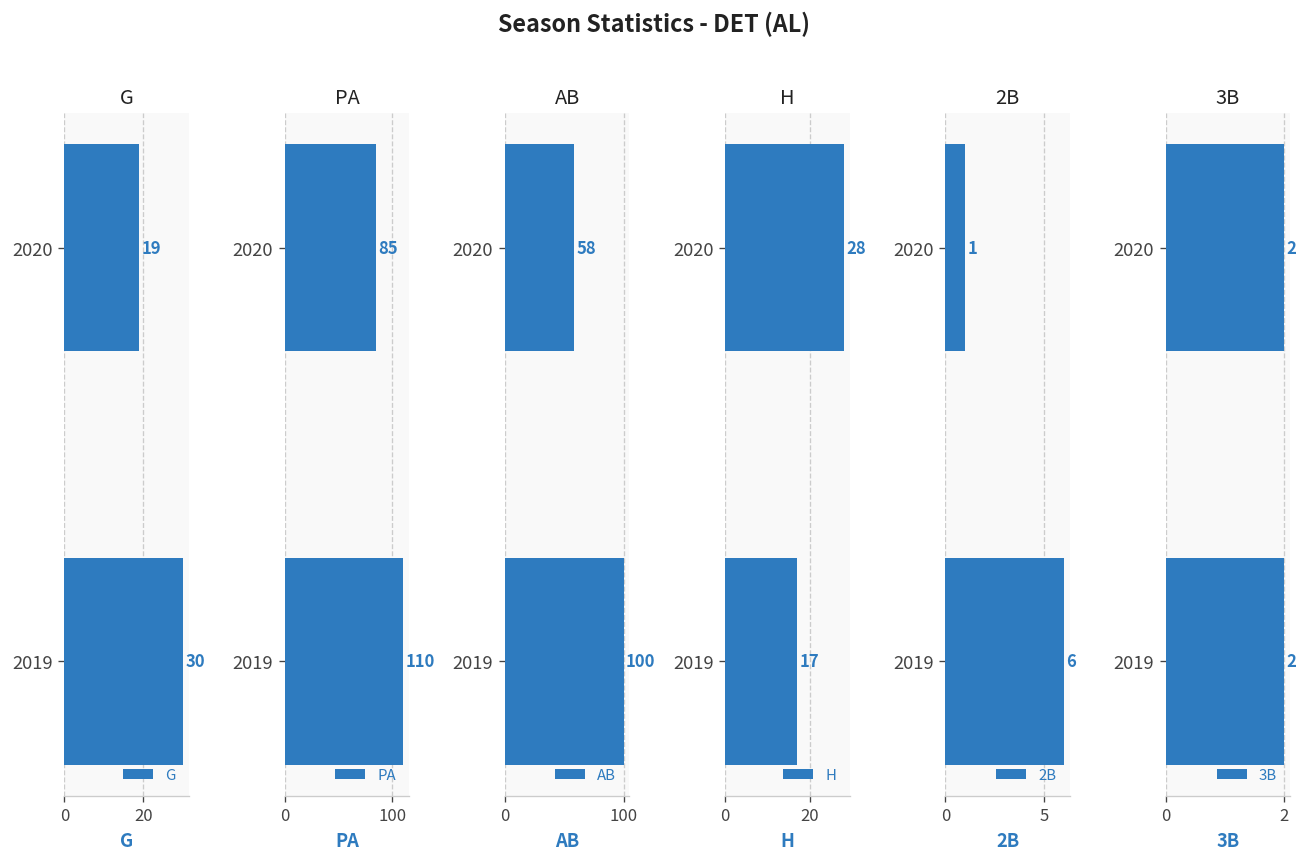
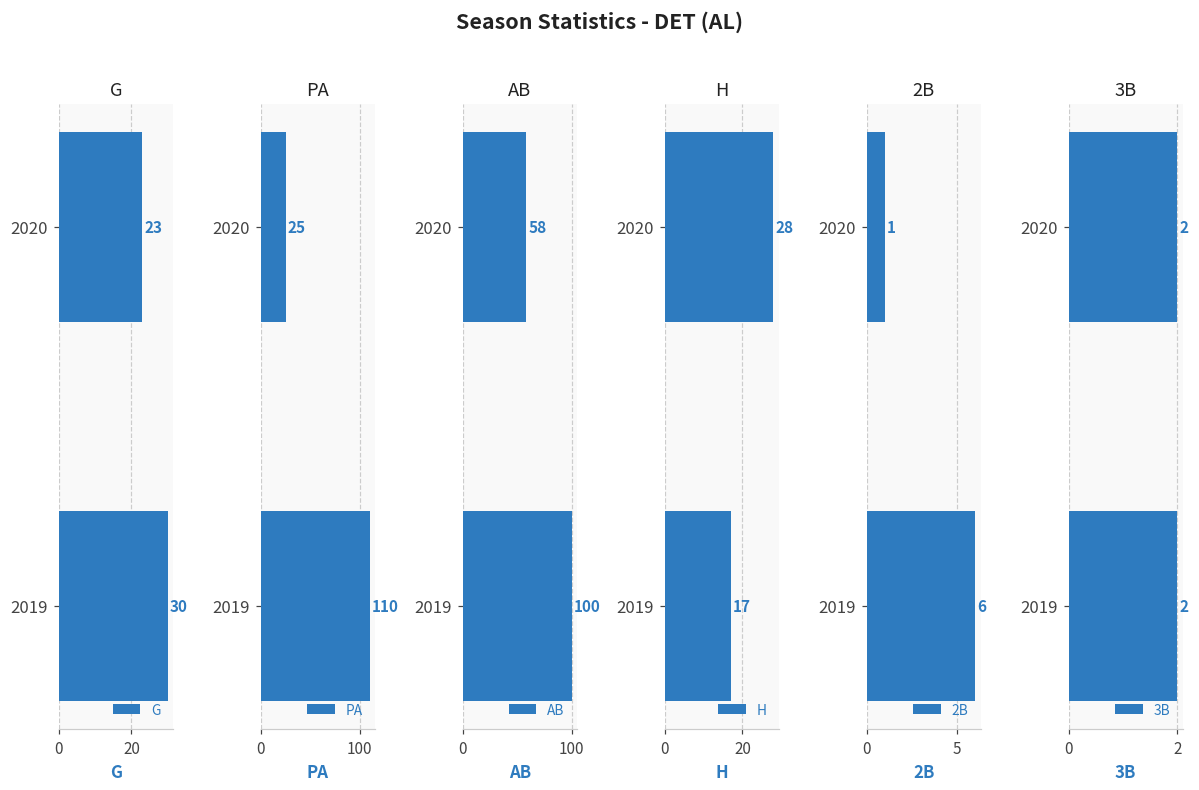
  {
    "G": {
-     "2020": 19,
+     "2020": 23,
      "2019": 30
    },
    "PA": {
-     "2020": 85,
+     "2020": 25,
      "2019": 110
    },
    "AB": {
      "2020": 58,
      "2019": 100
    },
    "H": {
      "2020": 28,
      "2019": 17
    },
    "2B": {
      "2020": 1,
      "2019": 6
    },
    "3B": {
      "2020": 2,
      "2019": 2
    }
  }
